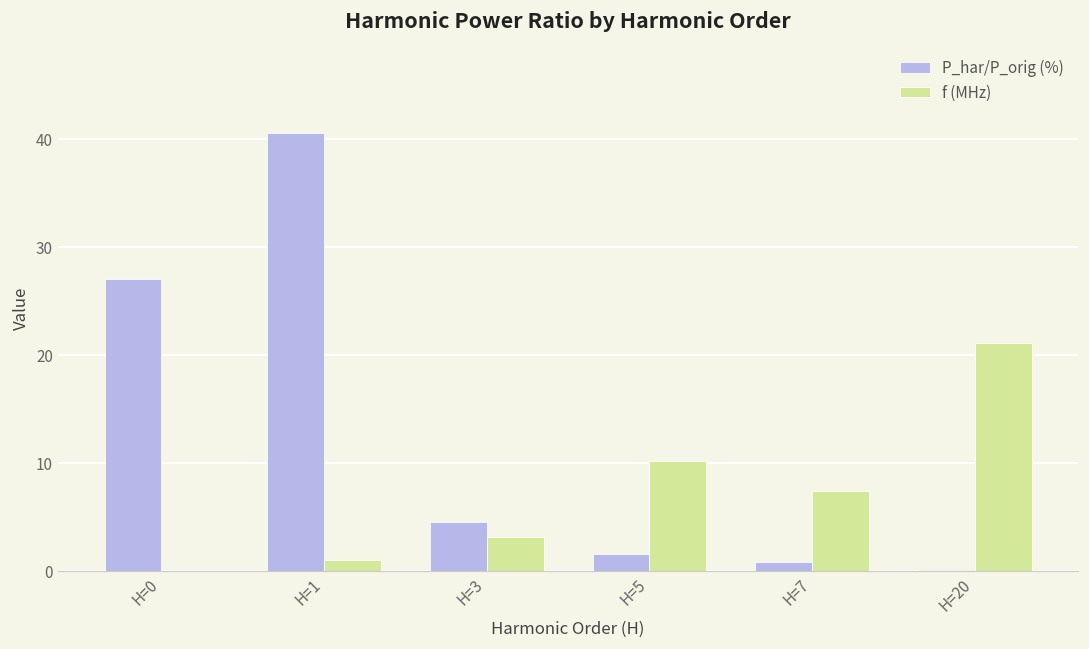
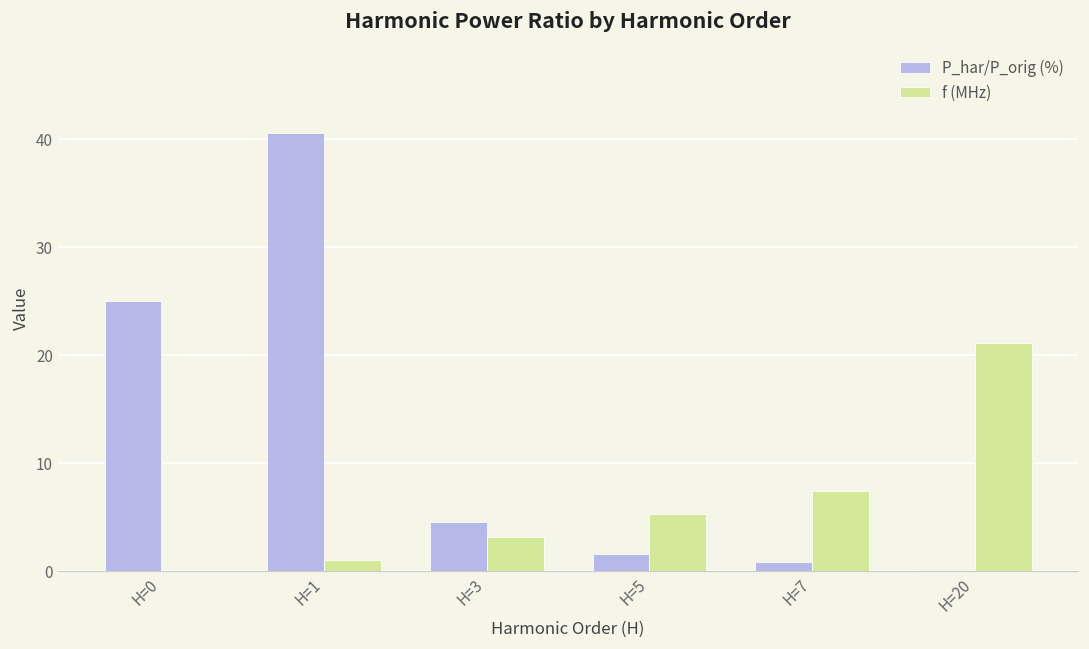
  {
    "P_har/P_orig (%)": {
-     "H=0": 27,
+     "H=0": 25,
      "H=1": 41,
      "H=3": 5,
      "H=5": 2,
      "H=7": 1
    },
    "f (MHz)": {
      "H=0": 0,
      "H=1": 1,
      "H=3": 3,
-     "H=5": 10,
+     "H=5": 5,
      "H=7": 7,
      "H=20": 21
    }
  }
